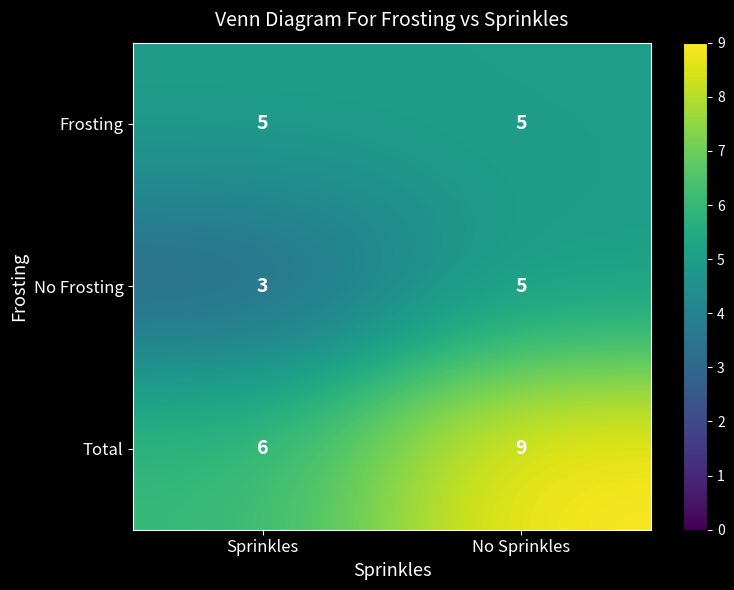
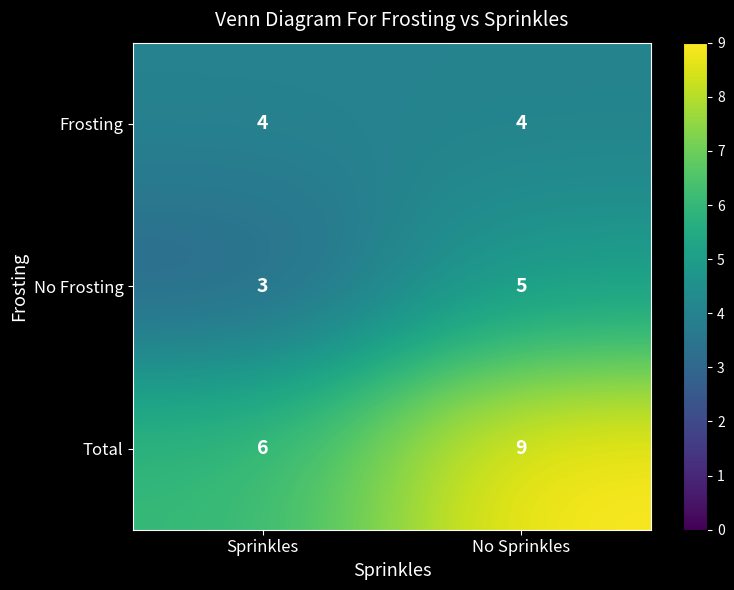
  {
    "Frosting": {
-     "Sprinkles": 5,
-     "No Sprinkles": 5
+     "Sprinkles": 4,
+     "No Sprinkles": 4
    },
    "No Frosting": {
      "Sprinkles": 3,
      "No Sprinkles": 5
    },
    "Total": {
      "Sprinkles": 6,
      "No Sprinkles": 9
    }
  }
